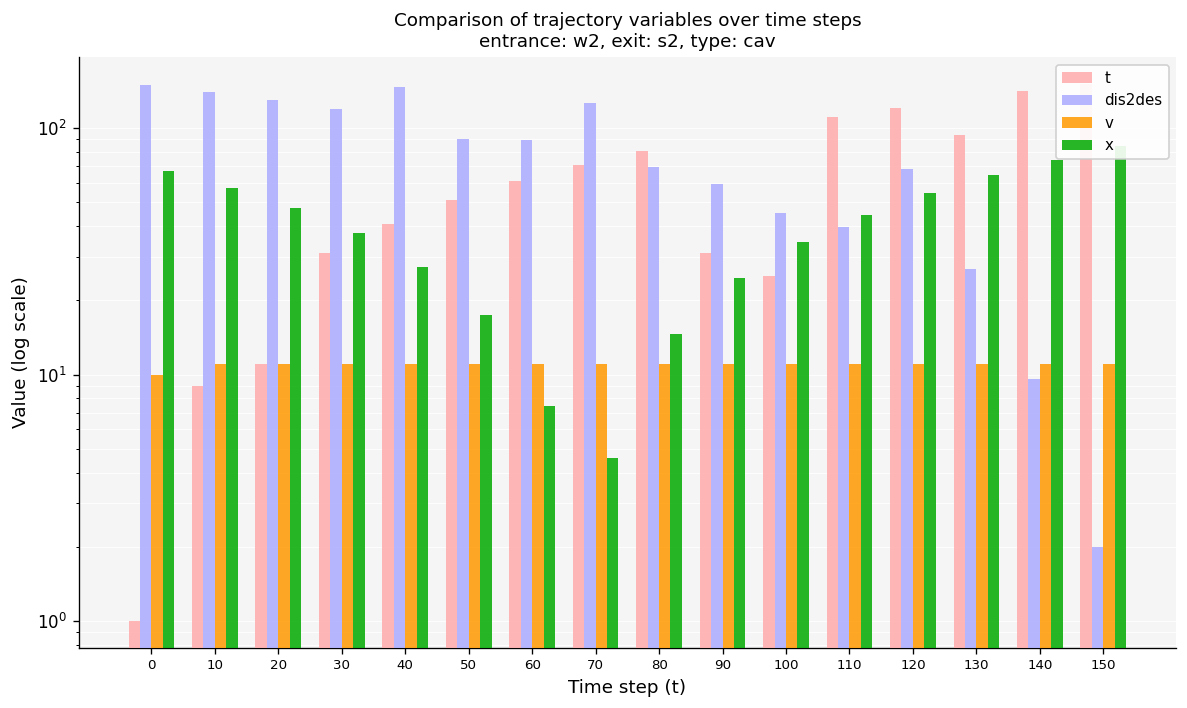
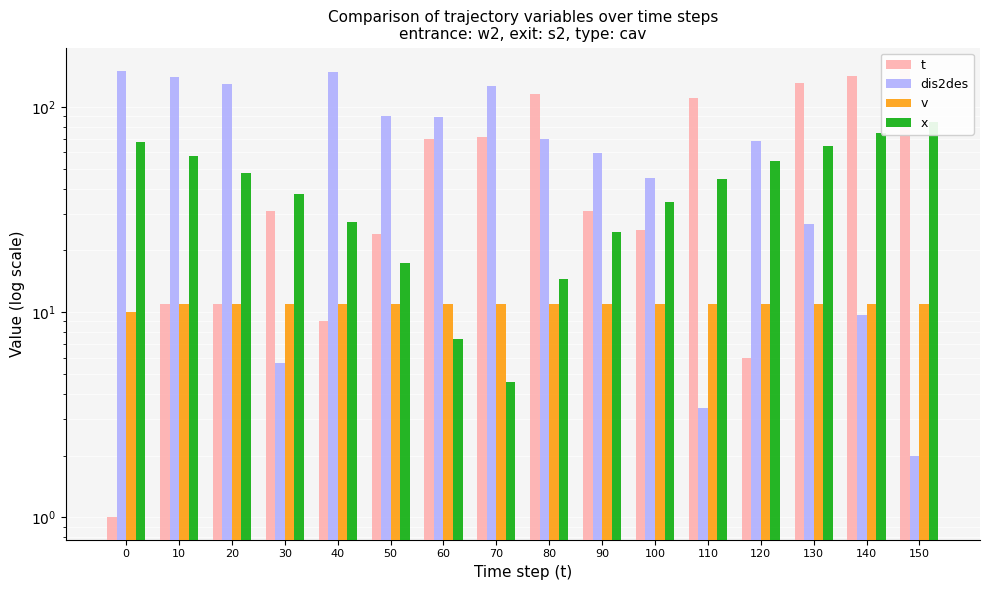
  {
    "t": {
      "0": 1.0,
-     "10": 9,
+     "10": 11,
      "20": 11,
      "30": 31,
-     "40": 41,
-     "50": 51,
-     "60": 61,
+     "40": 9,
+     "50": 24,
+     "60": 70,
      "70": 71,
-     "80": 81,
+     "80": 120,
      "90": 31,
      "100": 25,
      "110": 110,
-     "120": 120,
-     "130": 90,
+     "120": 6.0,
+     "130": 130,
      "140": 140
    },
    "dis2des": {
      "0": 150,
      "10": 140,
      "20": 130,
-     "30": 120,
+     "30": 5.7,
      "40": 150,
      "50": 90,
      "60": 90,
      "70": 130,
      "80": 70,
      "90": 60,
      "100": 45,
-     "110": 40,
+     "110": 3.4,
      "120": 68,
      "130": 27,
      "140": 10,
      "150": 2.0
    },
    "v": {
      "0": 10,
      "10": 11,
      "20": 11,
      "30": 11,
      "40": 11,
      "50": 11,
      "60": 11,
      "70": 11,
      "80": 11,
      "90": 11,
      "100": 11,
      "110": 11,
      "120": 11,
      "130": 11,
      "140": 11,
      "150": 11
    },
    "x": {
      "0": 67,
      "10": 57,
      "20": 47,
      "30": 37,
      "40": 27,
      "50": 17,
      "60": 7.4,
      "70": 4.6,
      "80": 15,
      "90": 25,
      "100": 35,
      "110": 45,
      "120": 55,
      "130": 65
    }
  }
